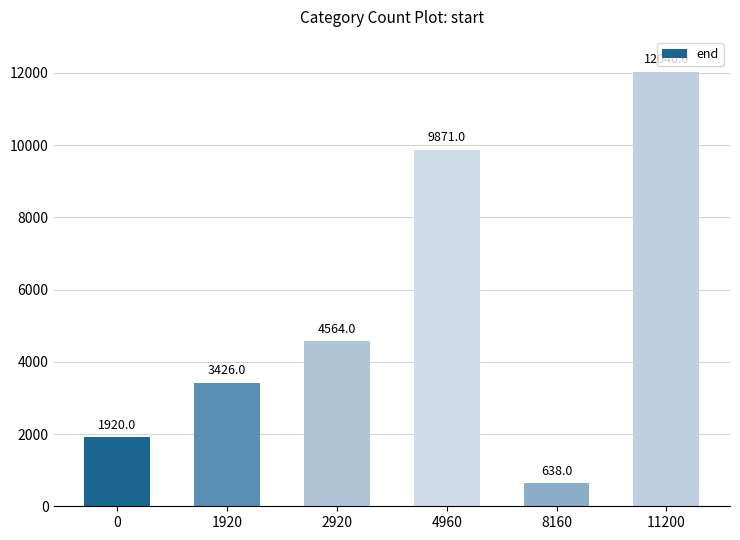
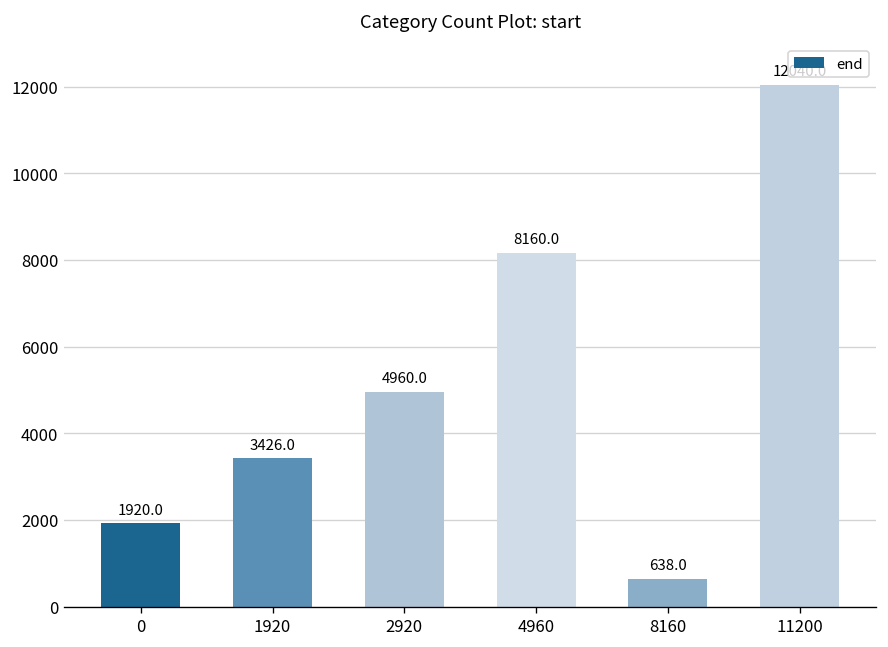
  {
    "0": 1920.0,
    "1920": 3426.0,
-   "2920": 4564.0,
-   "4960": 9871.0,
+   "2920": 4960.0,
+   "4960": 8160.0,
    "8160": 638.0
  }
